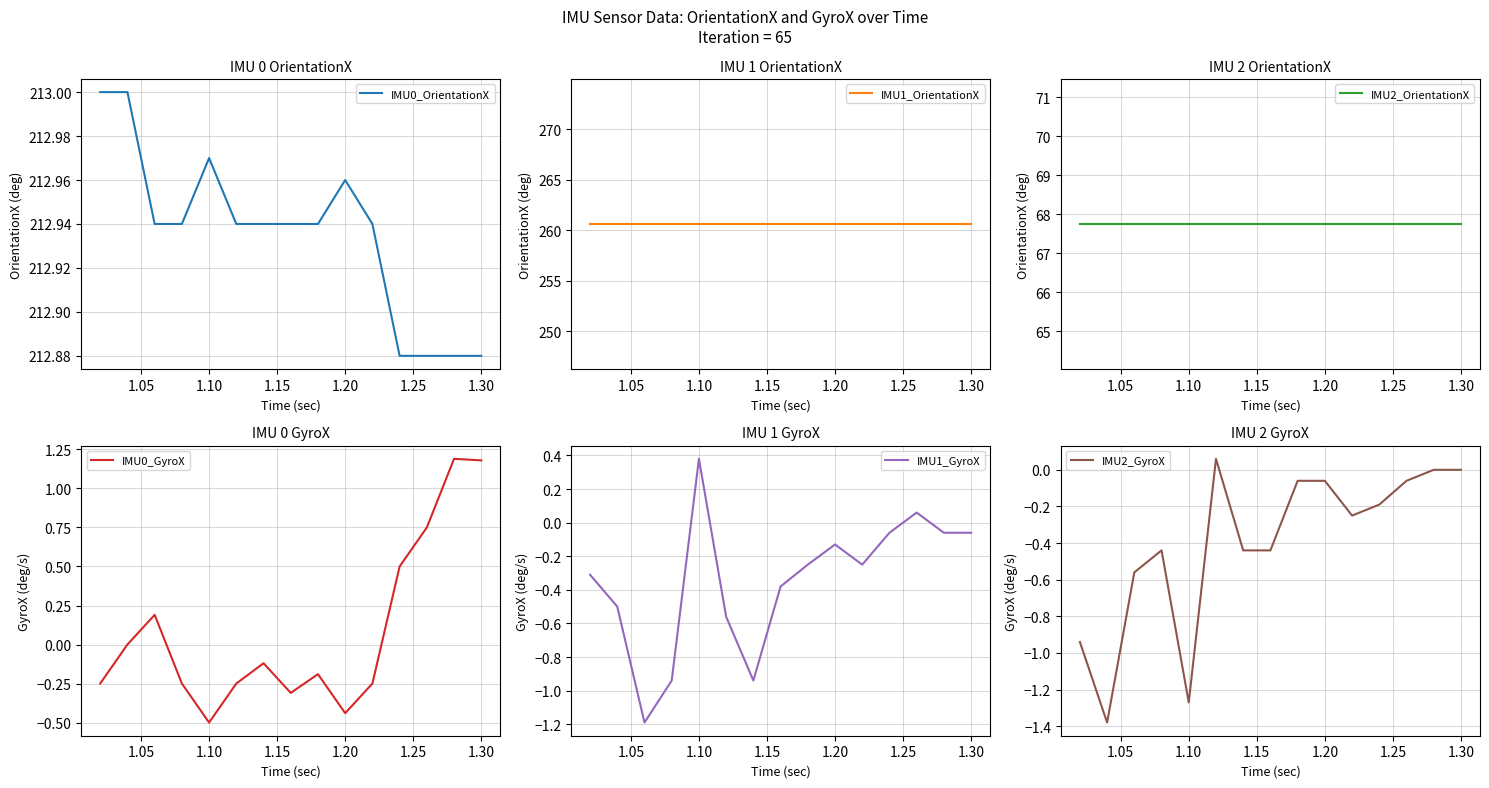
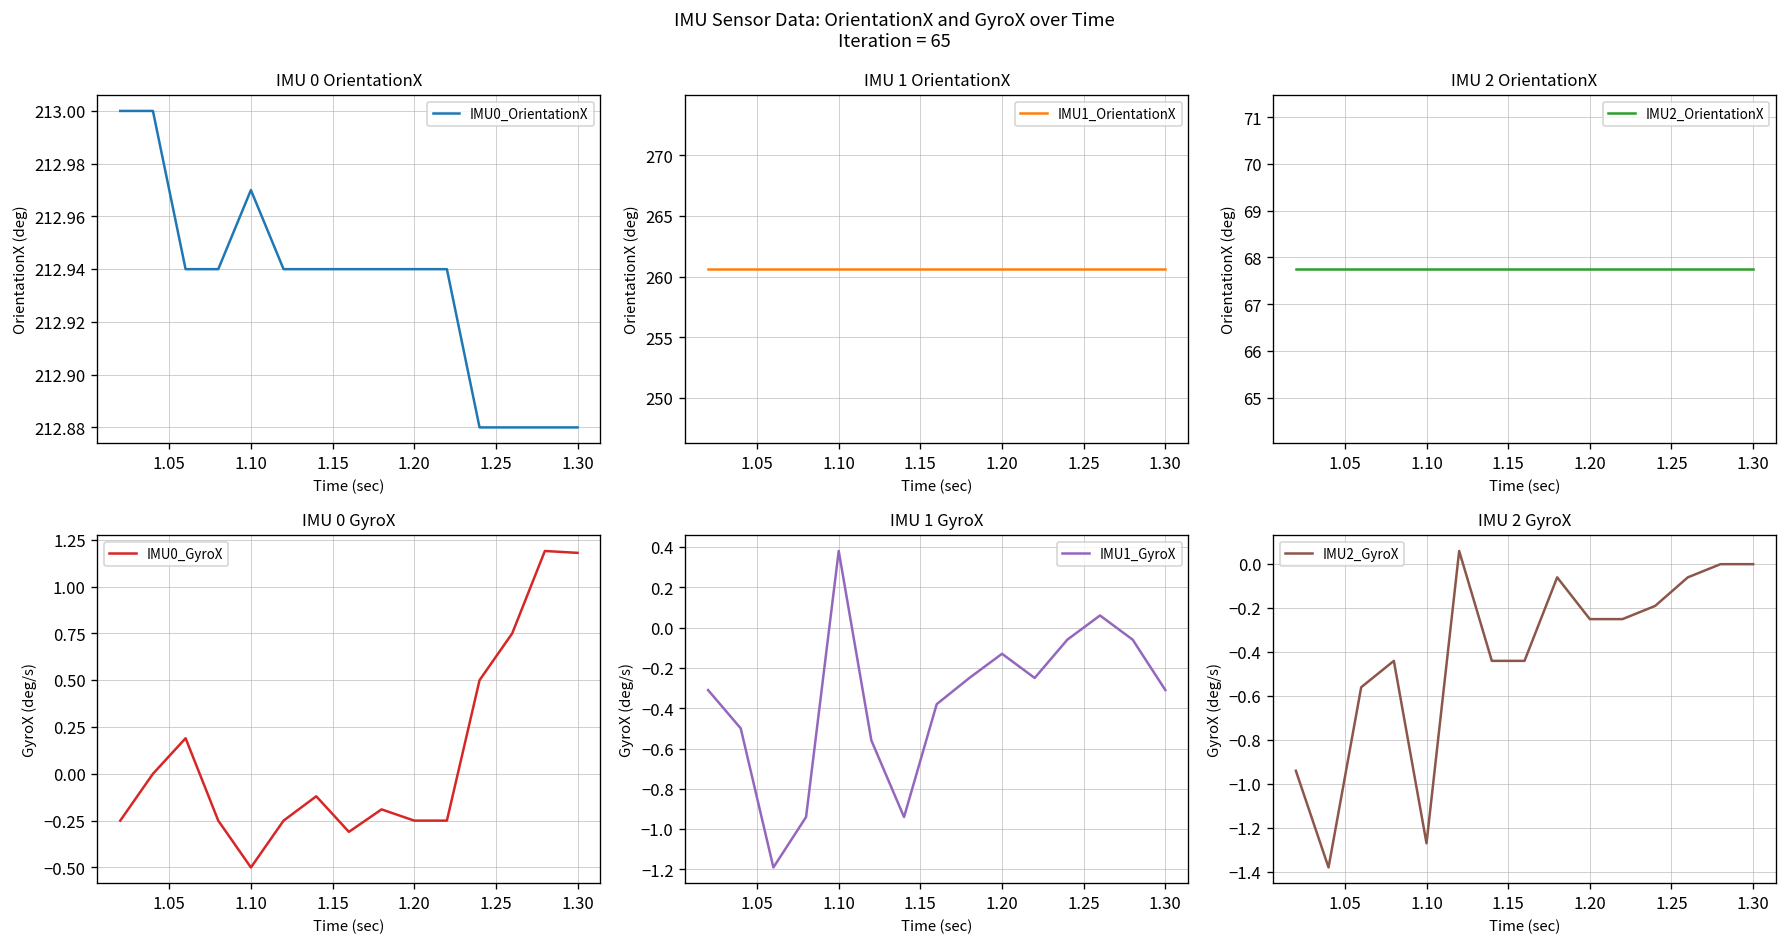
  {
    "IMU 0 OrientationX": {
      "1.10": 212.97,
-     "1.20": 212.96,
+     "1.20": 212.94,
      "1.30": 212.88
    },
    "IMU 1 OrientationX": {
      "1.10": 260.6,
      "1.20": 260.6,
      "1.30": 260.6
    },
    "IMU 2 OrientationX": {
      "1.10": 67.8,
      "1.20": 67.8,
      "1.30": 67.8
    },
    "IMU 0 GyroX": {
      "1.10": -0.50,
-     "1.20": -0.44,
+     "1.20": -0.25,
      "1.30": 1.18
    },
    "IMU 1 GyroX": {
      "1.10": 0.38,
      "1.20": -0.13,
-     "1.30": -0.06
+     "1.30": -0.31
    },
    "IMU 2 GyroX": {
      "1.10": -1.27,
-     "1.20": -0.06,
+     "1.20": -0.25,
      "1.30": 0.00
    }
  }
